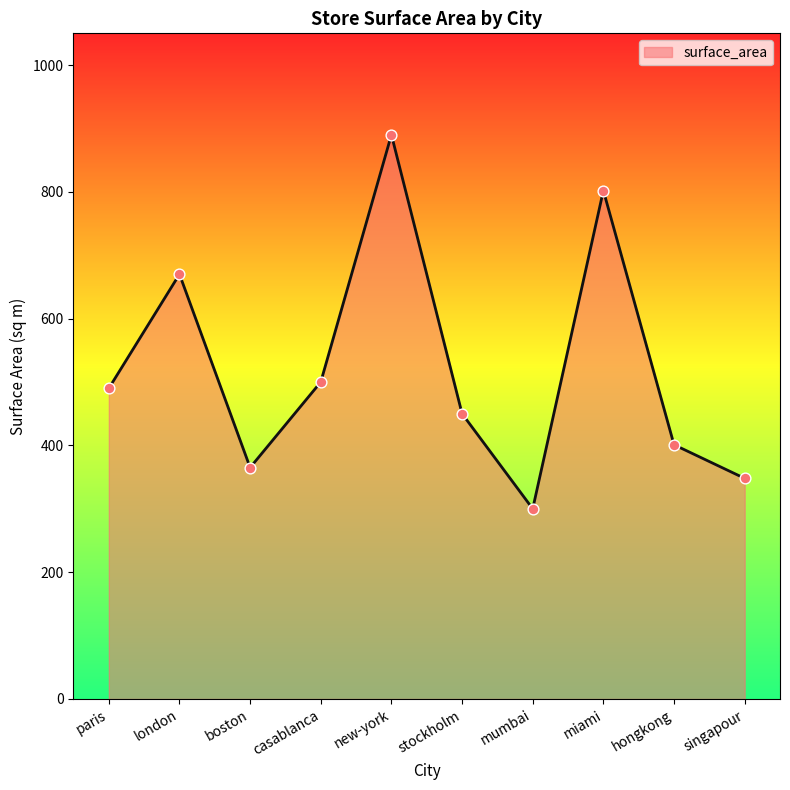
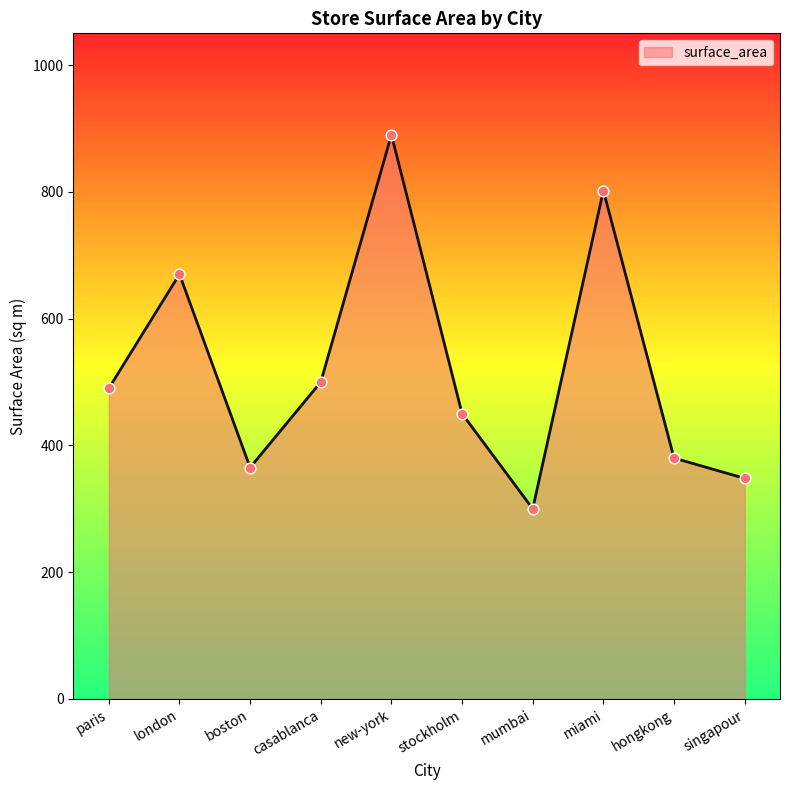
  {
    "paris": 490,
    "london": 670,
    "boston": 370,
    "casablanca": 500,
    "new-york": 890,
    "stockholm": 450,
    "mumbai": 300,
    "miami": 800,
-   "hongkong": 400,
+   "hongkong": 380,
    "singapour": 350
  }
